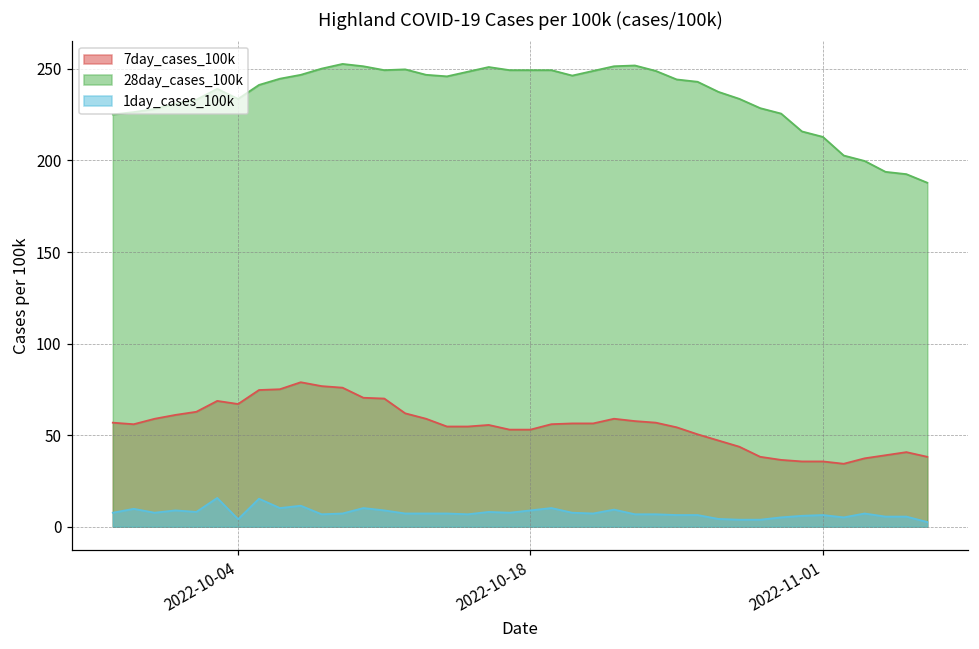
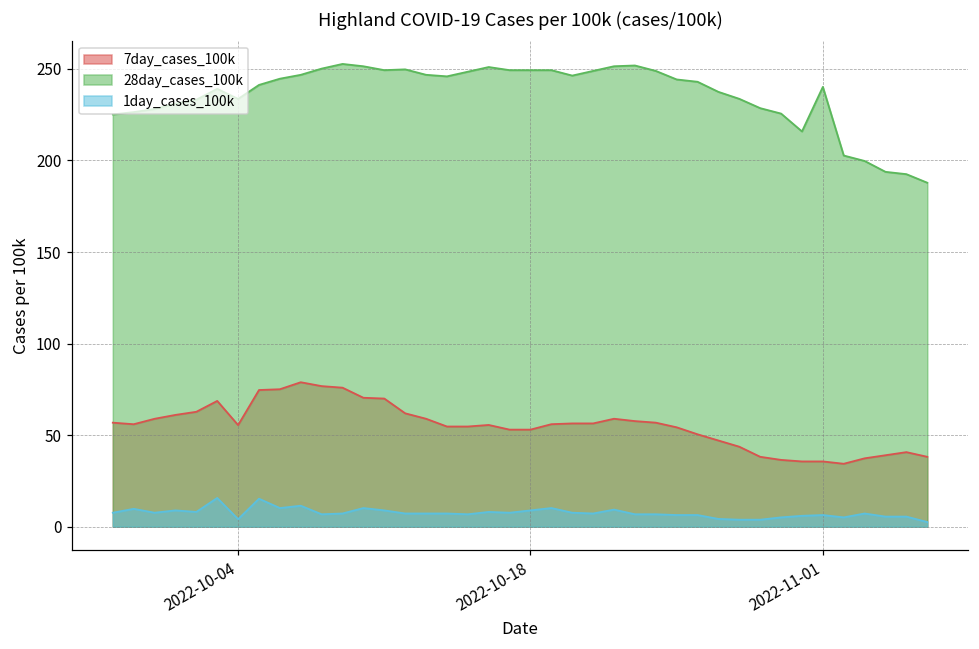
  {
    "7day_cases_100k": {
-     "2022-10-04": 67,
+     "2022-10-04": 55,
      "2022-10-18": 53,
      "2022-11-01": 36
    },
    "28day_cases_100k": {
      "2022-10-18": 249,
-     "2022-11-01": 213
+     "2022-11-01": 240
    },
    "1day_cases_100k": {
      "2022-10-04": 4,
      "2022-10-18": 9,
      "2022-11-01": 6
    }
  }
